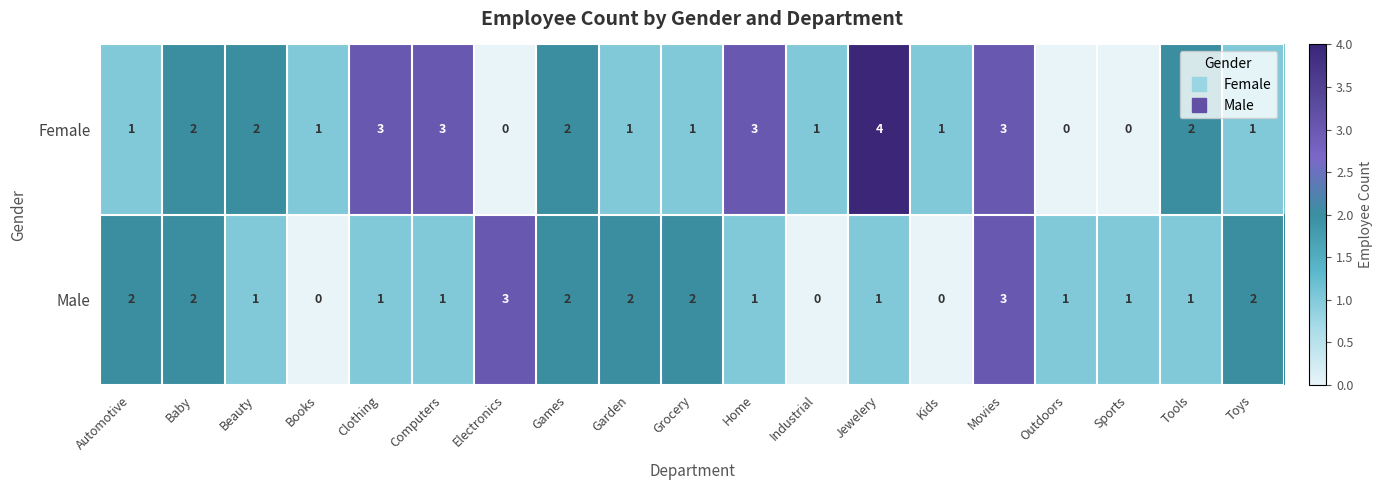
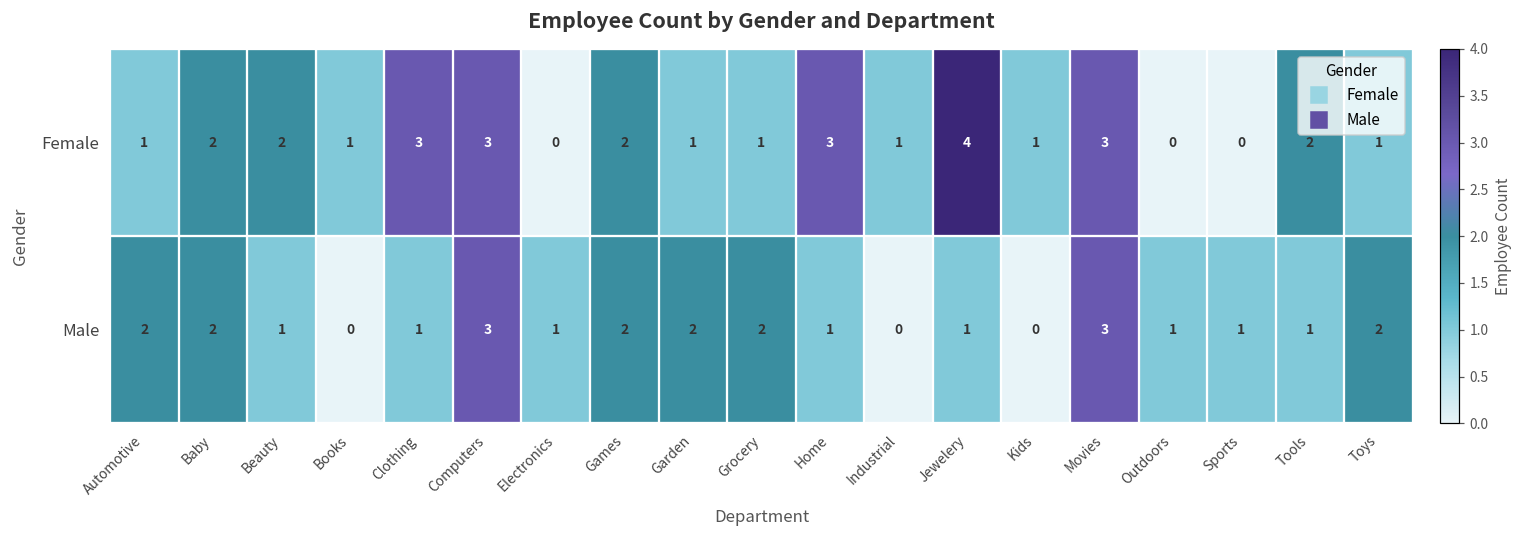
  {
    "Female": {
      "Automotive": 1,
      "Baby": 2,
      "Beauty": 2,
      "Books": 1,
      "Clothing": 3,
      "Computers": 3,
      "Electronics": 0,
      "Games": 2,
      "Garden": 1,
      "Grocery": 1,
      "Home": 3,
      "Industrial": 1,
      "Jewelery": 4,
      "Kids": 1,
      "Movies": 3,
      "Outdoors": 0,
      "Sports": 0,
      "Tools": 2,
      "Toys": 1
    },
    "Male": {
      "Automotive": 2,
      "Baby": 2,
      "Beauty": 1,
      "Books": 0,
      "Clothing": 1,
-     "Computers": 1,
-     "Electronics": 3,
+     "Computers": 3,
+     "Electronics": 1,
      "Games": 2,
      "Garden": 2,
      "Grocery": 2,
      "Home": 1,
      "Industrial": 0,
      "Jewelery": 1,
      "Kids": 0,
      "Movies": 3,
      "Outdoors": 1,
      "Sports": 1,
      "Tools": 1,
      "Toys": 2
    }
  }
